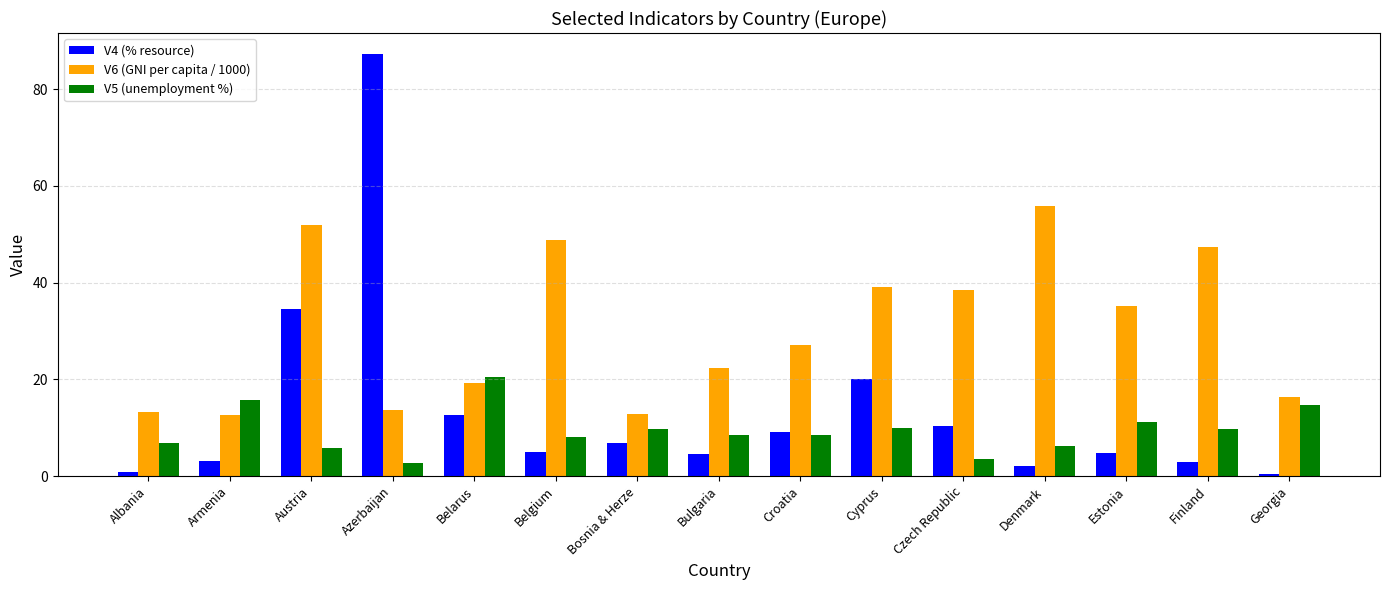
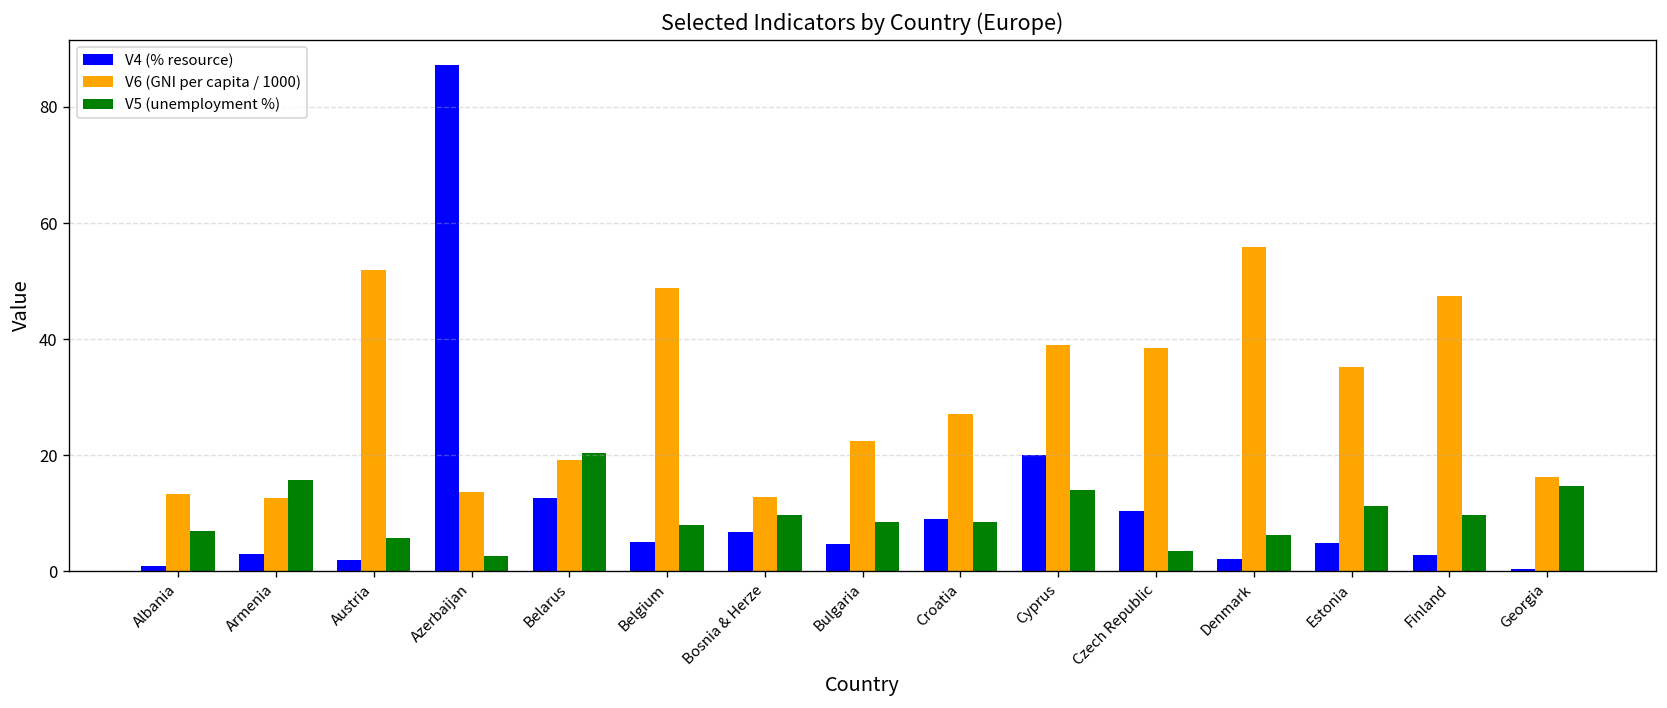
  {
    "V4 (% resource)": {
      "Albania": 1,
      "Armenia": 3,
-     "Austria": 35,
+     "Austria": 2,
      "Azerbaijan": 87,
      "Belarus": 13,
      "Belgium": 5,
      "Bosnia & Herze": 7,
      "Bulgaria": 5,
      "Croatia": 9,
      "Cyprus": 20,
      "Czech Republic": 10,
      "Denmark": 2,
      "Estonia": 5,
      "Finland": 3
    },
    "V6 (GNI per capita / 1000)": {
      "Albania": 13,
      "Armenia": 13,
      "Austria": 52,
      "Azerbaijan": 14,
      "Belarus": 19,
      "Belgium": 49,
      "Bosnia & Herze": 13,
      "Bulgaria": 22,
      "Croatia": 27,
      "Cyprus": 39,
      "Czech Republic": 39,
      "Denmark": 56,
      "Estonia": 35,
      "Finland": 47,
      "Georgia": 16
    },
    "V5 (unemployment %)": {
      "Albania": 7,
      "Armenia": 16,
      "Austria": 6,
      "Azerbaijan": 3,
      "Belarus": 20,
      "Belgium": 8,
      "Bosnia & Herze": 10,
      "Bulgaria": 8,
      "Croatia": 8,
-     "Cyprus": 10,
+     "Cyprus": 14,
      "Czech Republic": 4,
      "Denmark": 6,
      "Estonia": 11,
      "Finland": 10,
      "Georgia": 15
    }
  }
